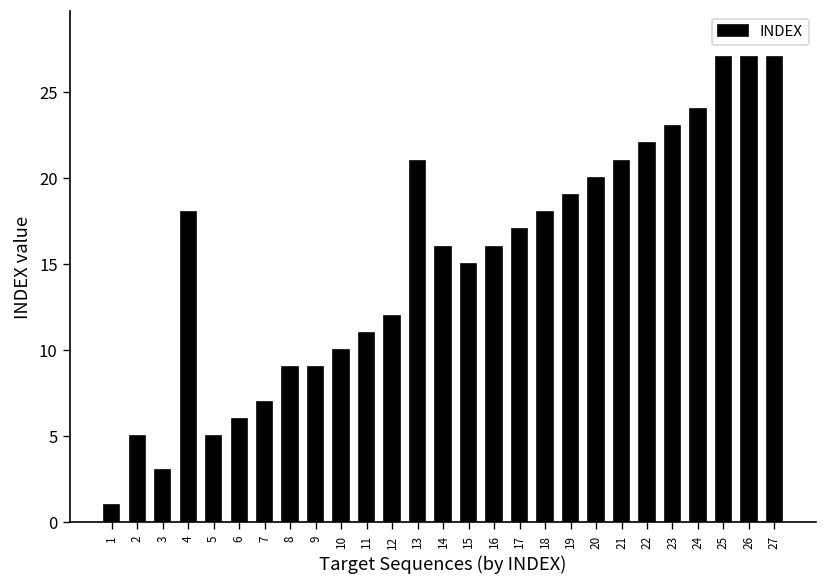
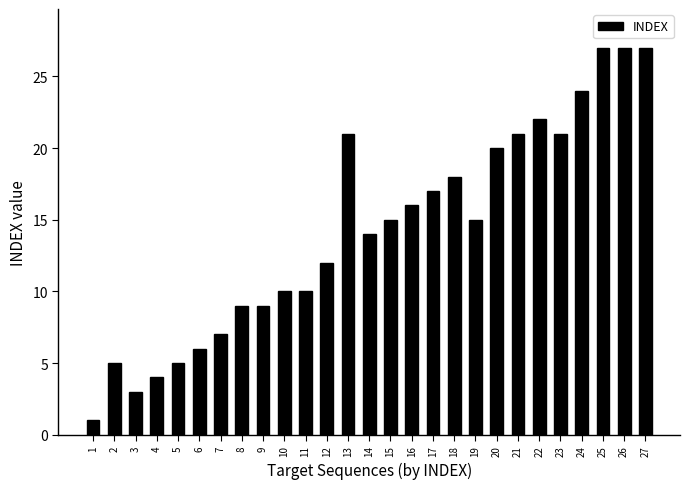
  {
    "1": 1,
    "2": 5,
    "3": 3,
-   "4": 18,
+   "4": 4,
    "5": 5,
    "6": 6,
    "7": 7,
    "8": 9,
    "9": 9,
    "10": 10,
-   "11": 11,
+   "11": 10,
    "12": 12,
    "13": 21,
-   "14": 16,
+   "14": 14,
    "15": 15,
    "16": 16,
    "17": 17,
    "18": 18,
-   "19": 19,
+   "19": 15,
    "20": 20,
    "21": 21,
    "22": 22,
-   "23": 23,
+   "23": 21,
    "24": 24,
    "25": 27,
    "26": 27,
    "27": 27
  }
